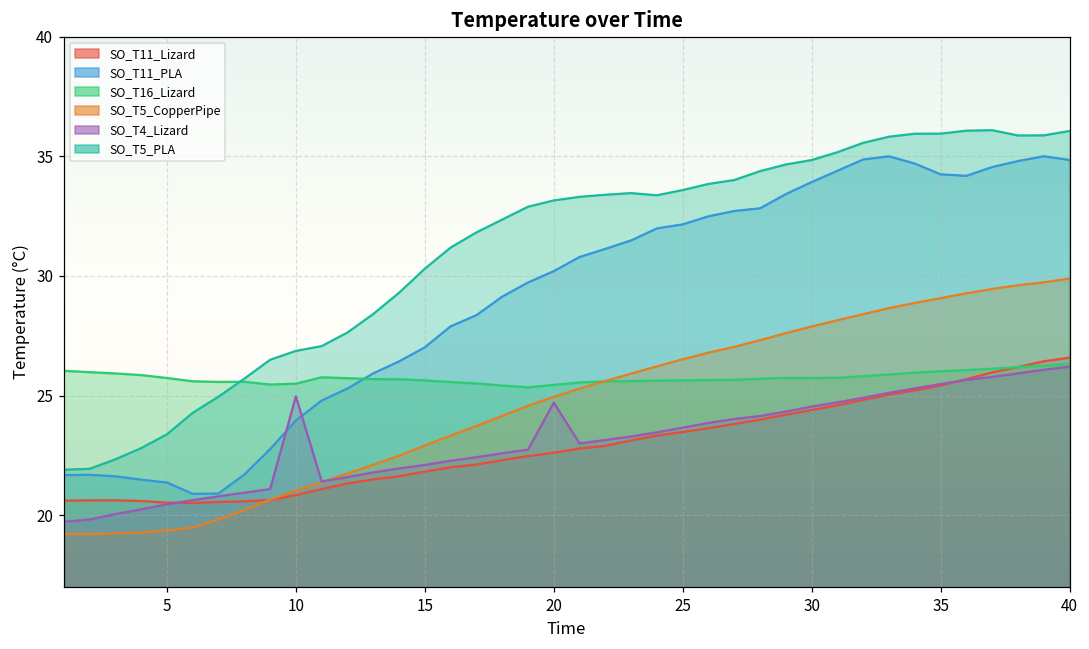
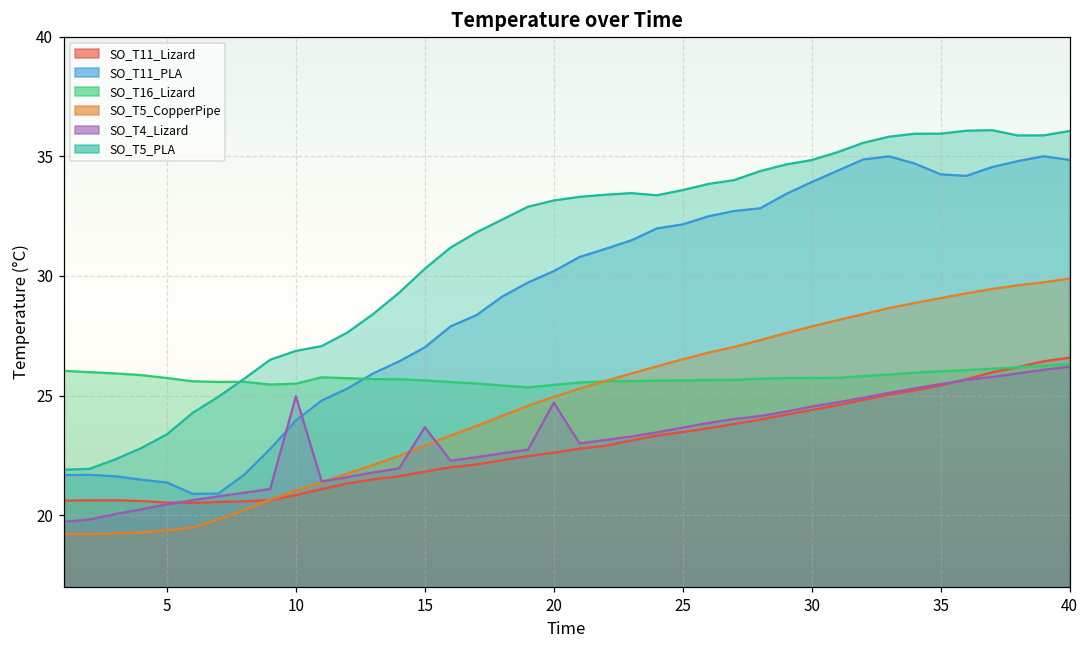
  {
    "SO_T4_Lizard": {
      "10": 25.0,
-     "15": 22.1,
+     "15": 23.7,
      "20": 24.7,
      "25": 23.7,
      "30": 24.5
    }
  }
